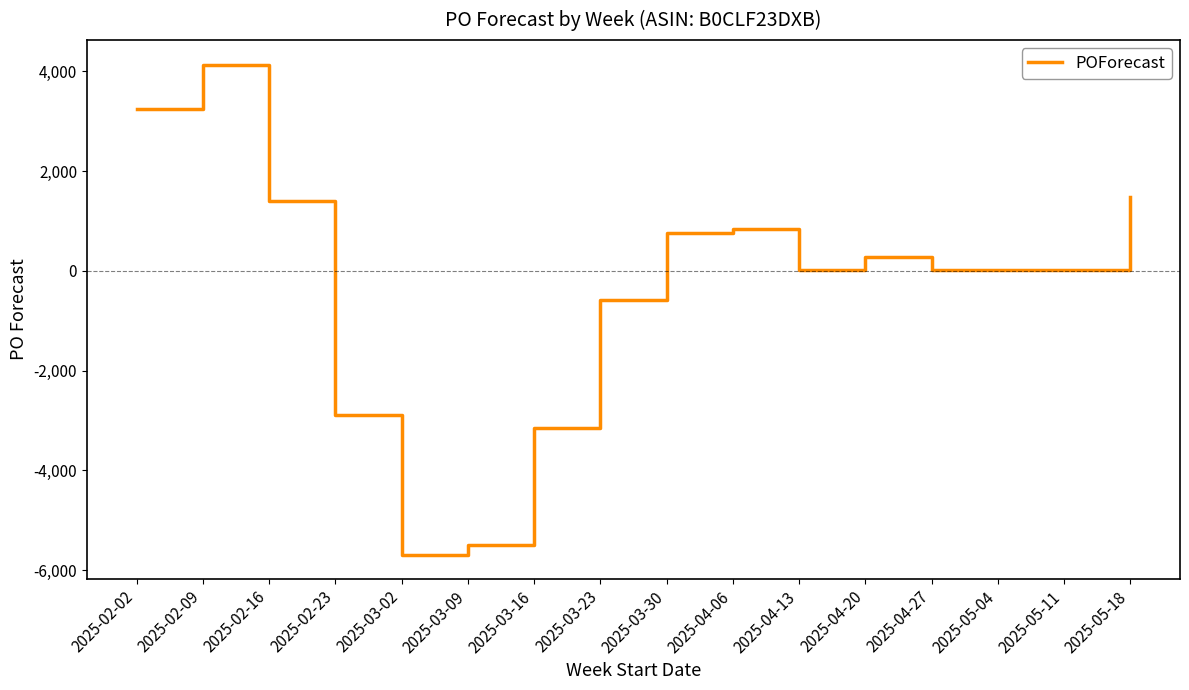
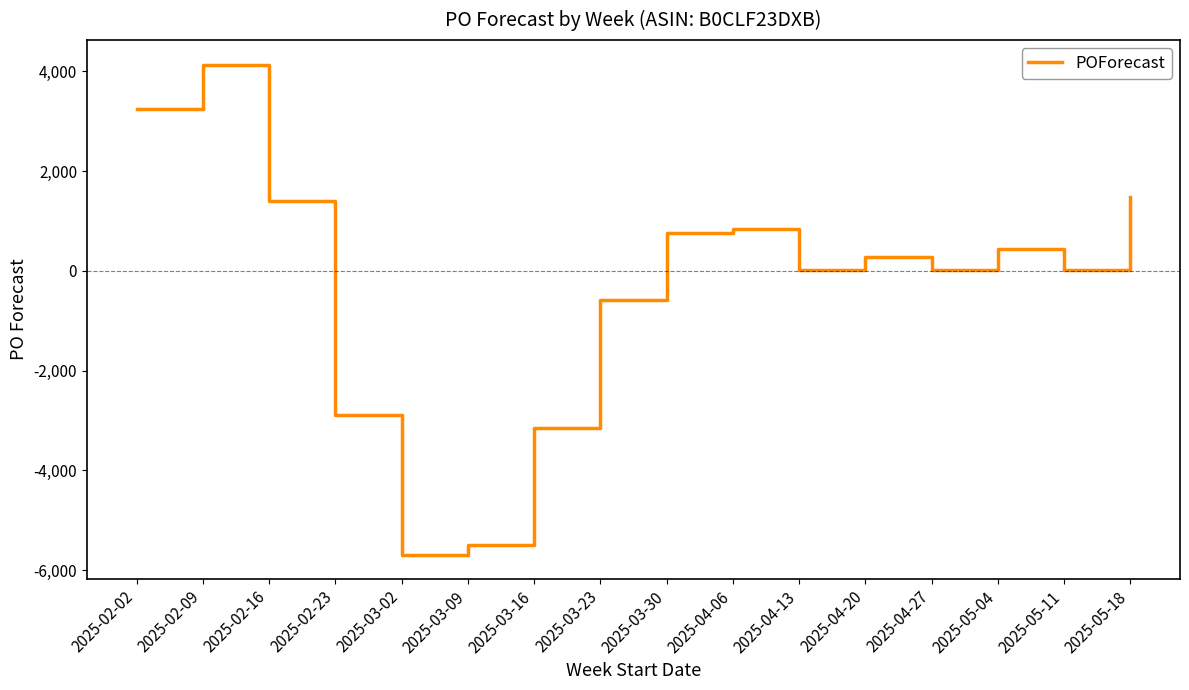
  {
    "2025-02-02": "3,200",
    "2025-02-09": "4,100",
    "2025-02-16": "1,400",
    "2025-02-23": "-2,900",
    "2025-03-02": "-5,700",
    "2025-03-09": "-5,500",
    "2025-03-16": "-3,100",
    "2025-03-23": "-600",
    "2025-03-30": "800",
    "2025-04-06": "800",
    "2025-04-13": "0",
    "2025-04-20": "300",
    "2025-04-27": "0",
-   "2025-05-04": "0",
+   "2025-05-04": "400",
    "2025-05-11": "0",
    "2025-05-18": "1,500"
  }
